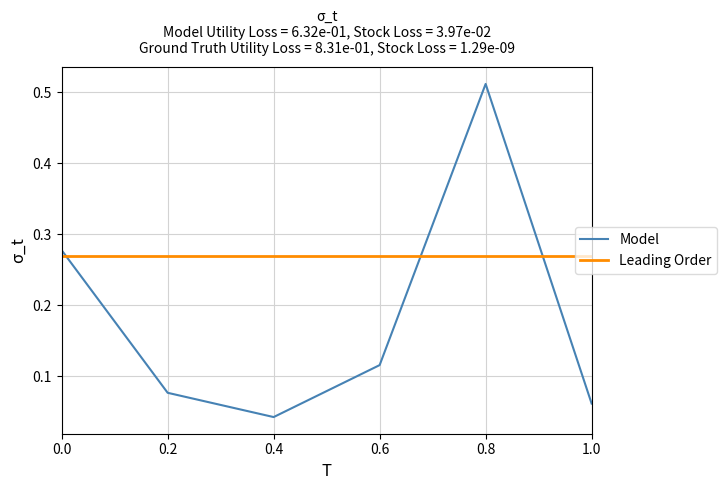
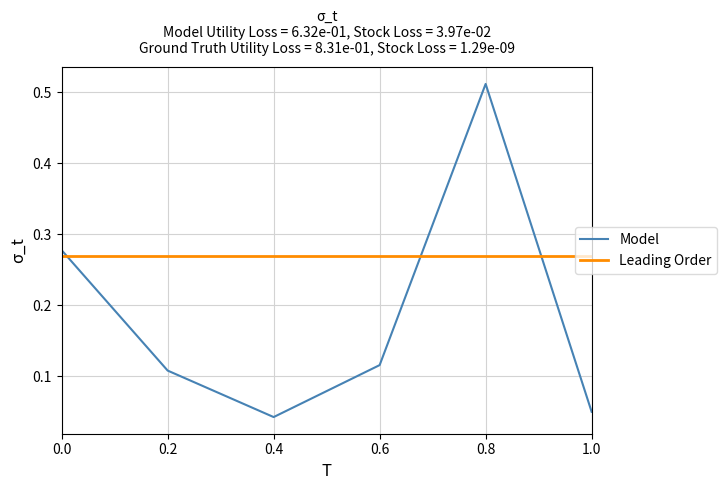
  {
    "0.0": 0.28,
-   "0.2": 0.08,
+   "0.2": 0.11,
    "0.4": 0.04,
    "0.6": 0.12,
    "0.8": 0.51,
-   "1.0": 0.06
+   "1.0": 0.05
  }
